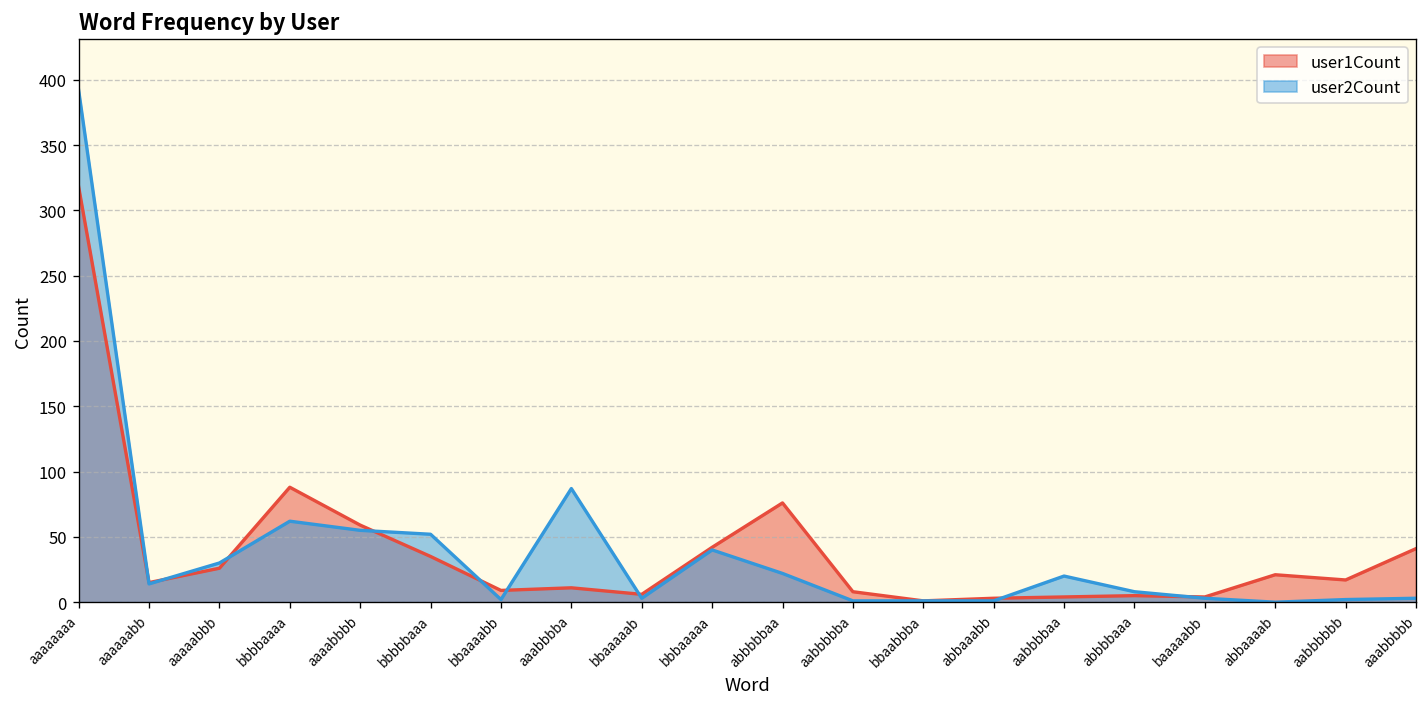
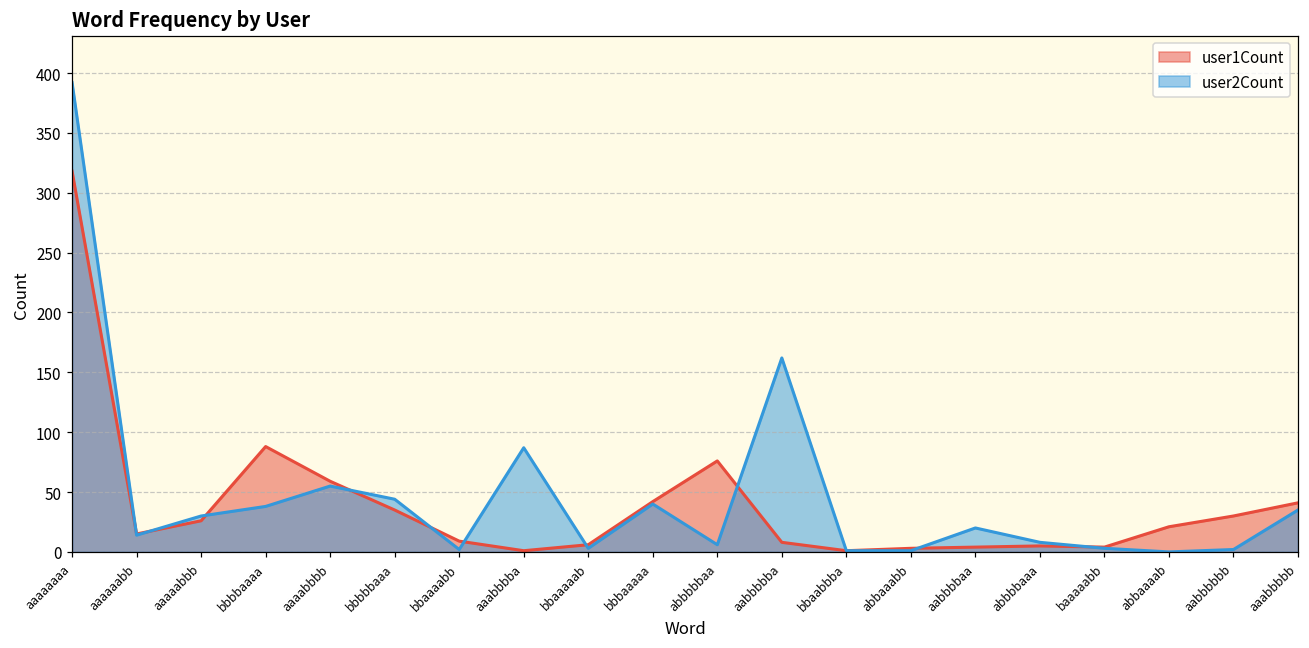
  {
    "user1Count": {
      "aaaaaaaa": 318,
      "aaaaabbb": 26,
      "bbbbaaaa": 88,
      "aaaabbbb": 59,
      "bbbbbaaa": 35,
      "bbaaaabb": 9,
-     "aaabbbba": 11,
+     "aaabbbba": 1,
      "bbaaaaab": 6,
      "abbbbbaa": 76,
      "aabbbbba": 8,
      "aabbbbaa": 4,
      "abbbbaaa": 5,
      "abbaaaab": 21,
-     "aabbbbbb": 17,
+     "aabbbbbb": 30,
      "aaabbbbb": 41
    },
    "user2Count": {
      "aaaaaaaa": 392,
      "aaaaabbb": 30,
-     "bbbbaaaa": 62,
+     "bbbbaaaa": 38,
      "aaaabbbb": 55,
-     "bbbbbaaa": 52,
+     "bbbbbaaa": 44,
      "bbaaaabb": 2,
      "aaabbbba": 87,
      "bbaaaaab": 3,
-     "abbbbbaa": 22,
-     "aabbbbba": 1,
+     "abbbbbaa": 6,
+     "aabbbbba": 162,
      "aabbbbaa": 20,
      "abbbbaaa": 8,
      "abbaaaab": 0,
      "aabbbbbb": 2,
-     "aaabbbbb": 3
+     "aaabbbbb": 35
    }
  }
